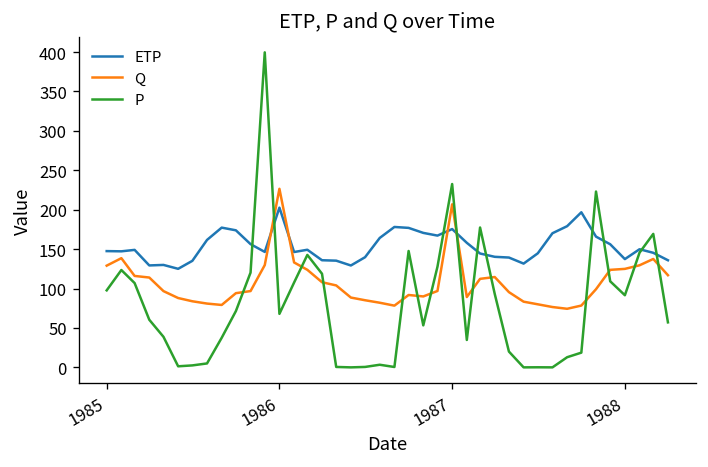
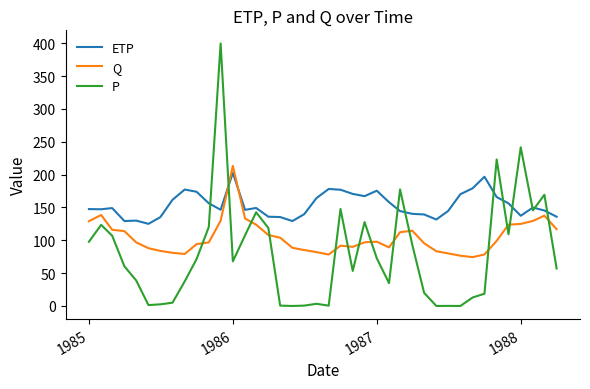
  {
    "ETP": {
      "1985": 150,
      "1986": 200,
      "1987": 180,
      "1988": 140
    },
    "Q": {
      "1985": 130,
-     "1986": 230,
-     "1987": 210,
+     "1986": 210,
+     "1987": 100,
      "1988": 120
    },
    "P": {
      "1985": 100,
      "1986": 70,
-     "1987": 230,
-     "1988": 90
+     "1987": 70,
+     "1988": 240
    }
  }
